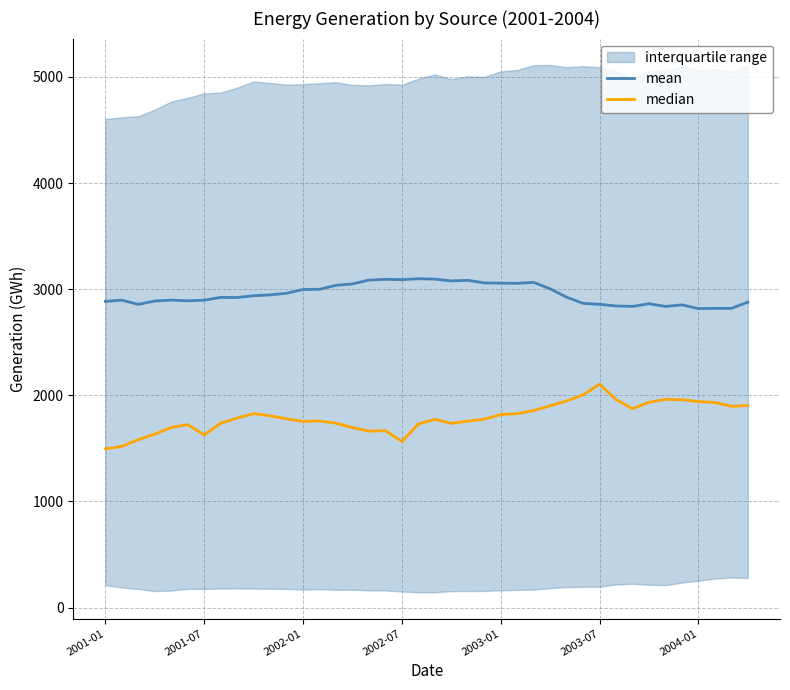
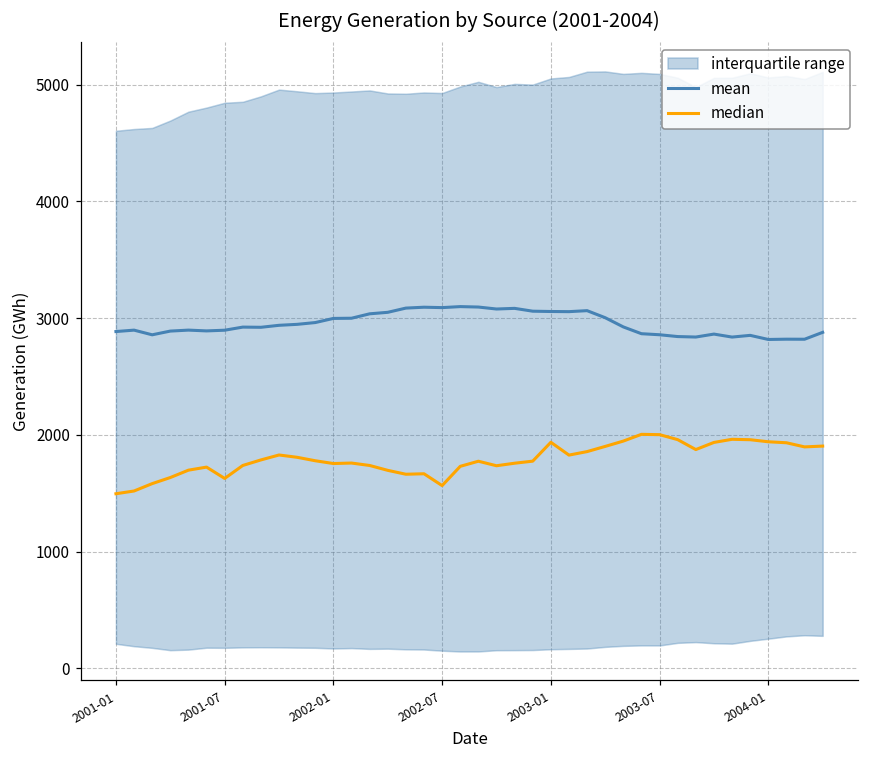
  {
    "median": {
      "2001-01": 1500,
      "2001-07": 1630,
      "2002-01": 1750,
      "2002-07": 1570,
-     "2003-01": 1820,
-     "2003-07": 2110,
+     "2003-01": 1940,
+     "2003-07": 2000,
      "2004-01": 1940
    }
  }
